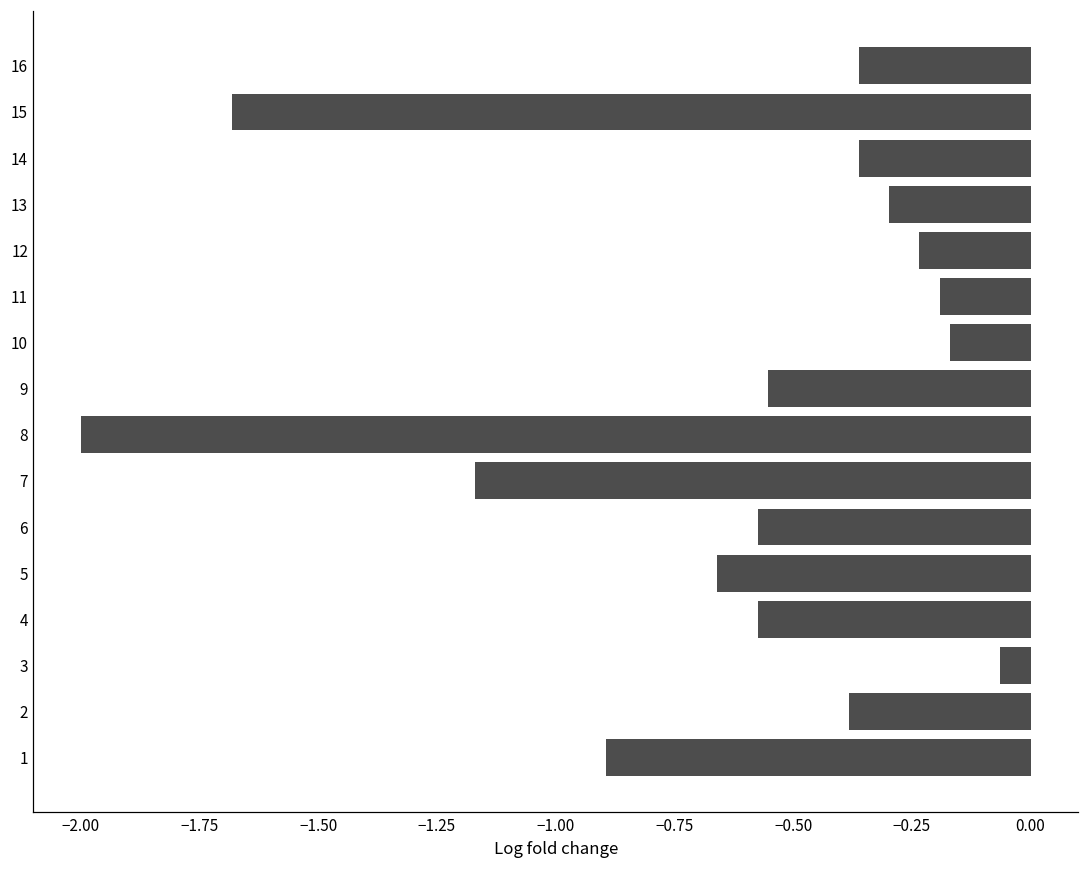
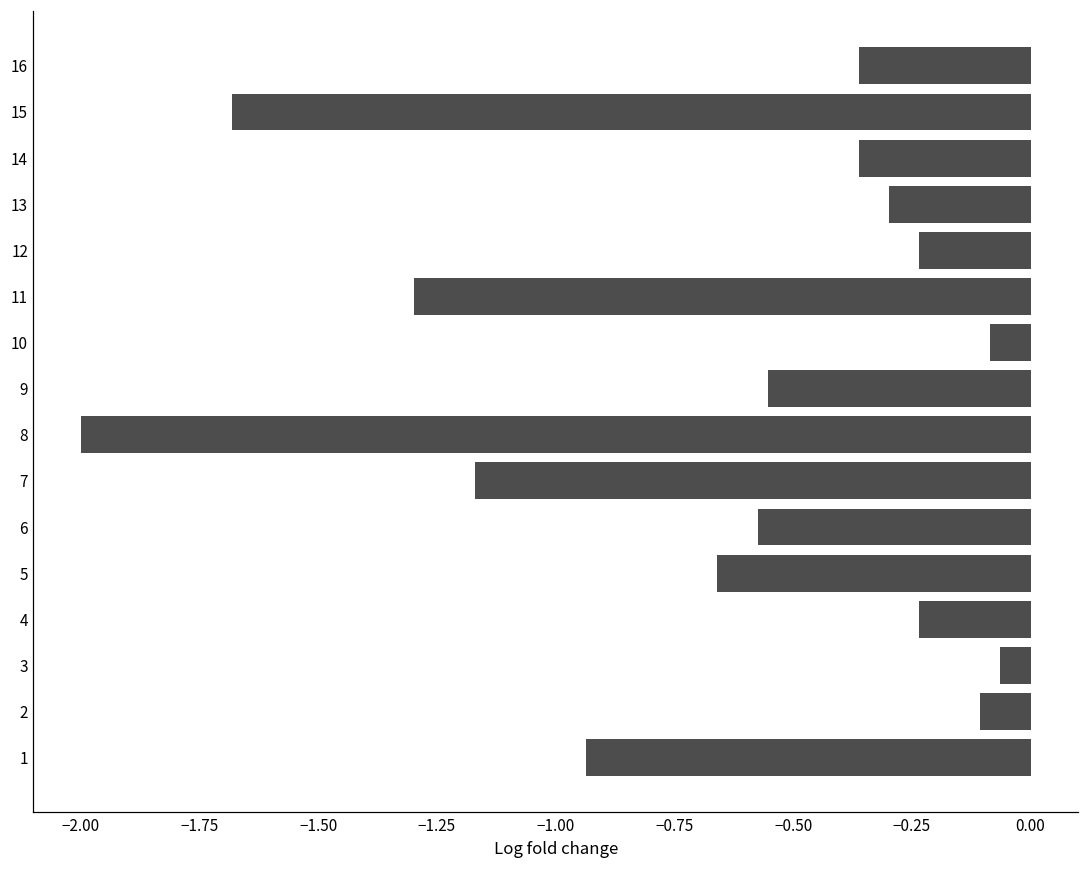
  {
    "16": -0.36,
    "15": -1.68,
    "14": -0.36,
    "13": -0.30,
    "12": -0.23,
-   "11": -0.19,
-   "10": -0.17,
+   "11": -1.30,
+   "10": -0.09,
    "9": -0.55,
    "8": -2.00,
    "7": -1.17,
    "6": -0.57,
    "5": -0.66,
-   "4": -0.57,
+   "4": -0.23,
    "3": -0.06,
-   "2": -0.38,
-   "1": -0.89
+   "2": -0.11,
+   "1": -0.94
  }
